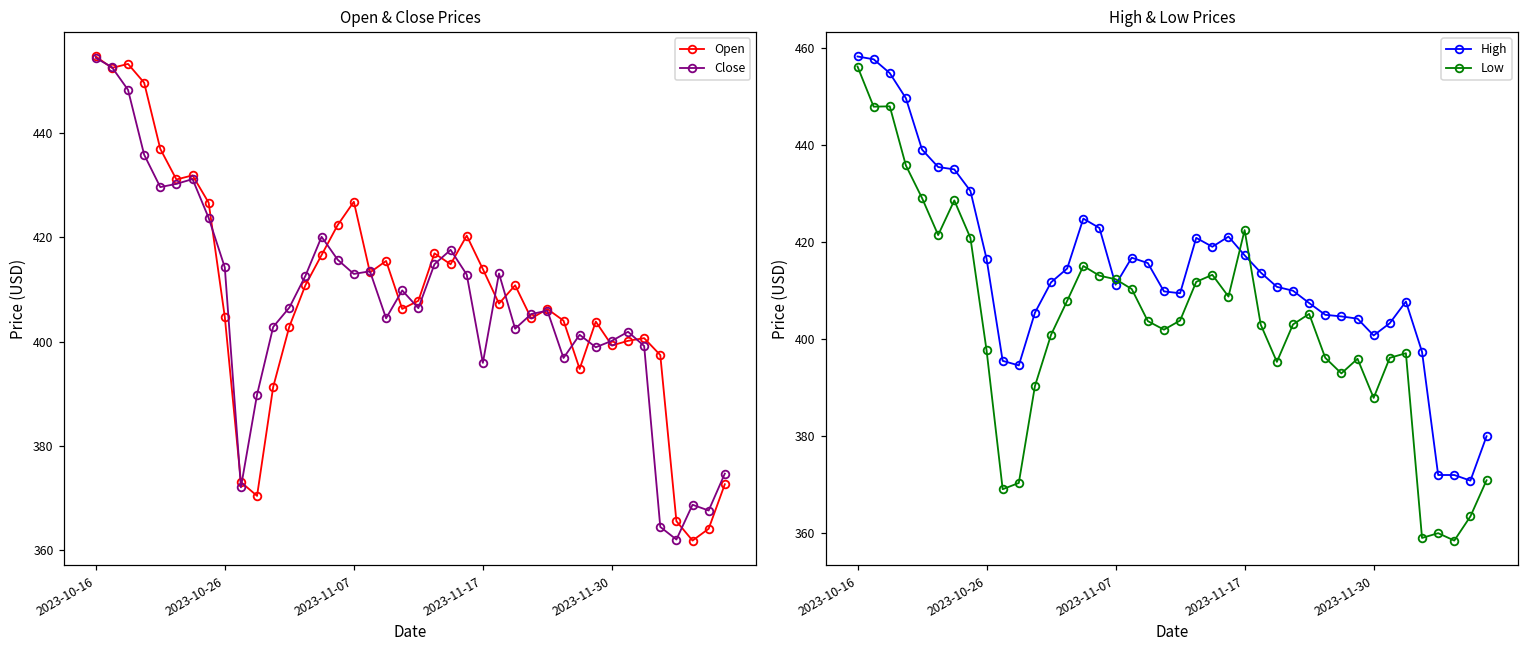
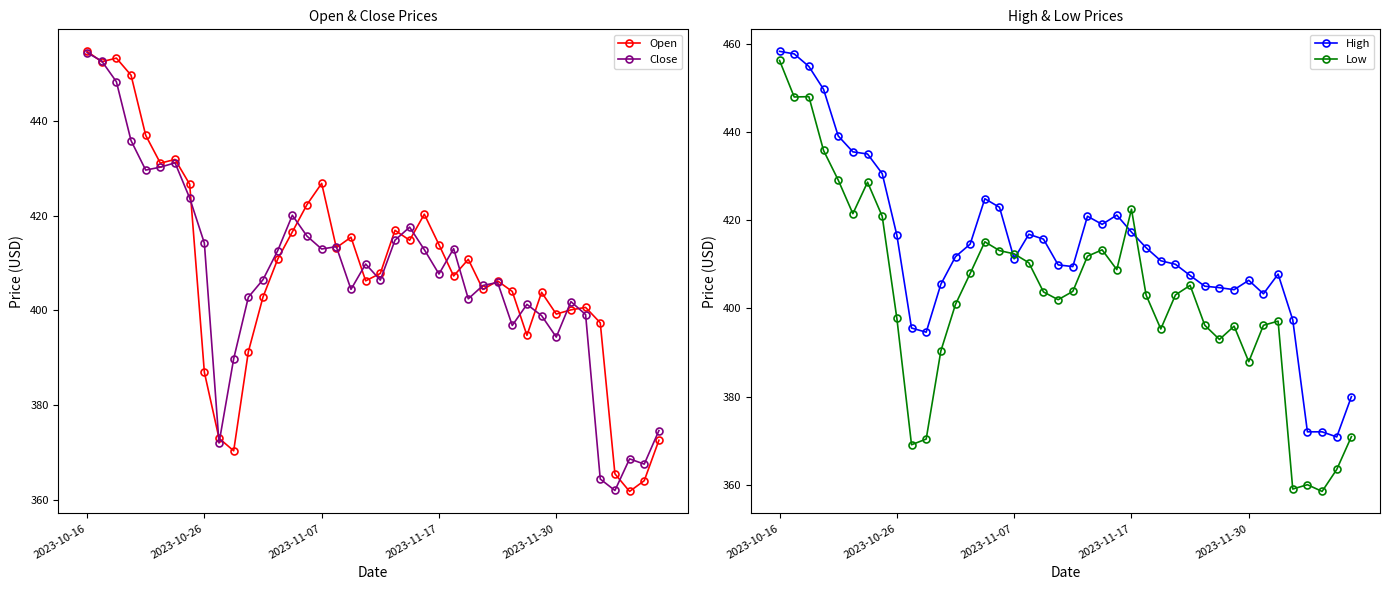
  {
    "Open & Close Prices": {
      "Open": {
-       "2023-10-26": 405,
+       "2023-10-26": 387,
        "2023-11-07": 427,
        "2023-11-17": 414,
        "2023-11-30": 399
      },
      "Close": {
        "2023-10-26": 414,
        "2023-11-07": 413,
-       "2023-11-17": 396,
-       "2023-11-30": 400
+       "2023-11-17": 408,
+       "2023-11-30": 394
      }
    },
    "High & Low Prices": {
      "High": {
        "2023-10-16": 458,
        "2023-10-26": 417,
        "2023-11-07": 411,
        "2023-11-17": 417,
-       "2023-11-30": 401
+       "2023-11-30": 406
      },
      "Low": {
        "2023-10-16": 456,
        "2023-10-26": 398,
        "2023-11-07": 412,
        "2023-11-17": 423,
        "2023-11-30": 388
      }
    }
  }
